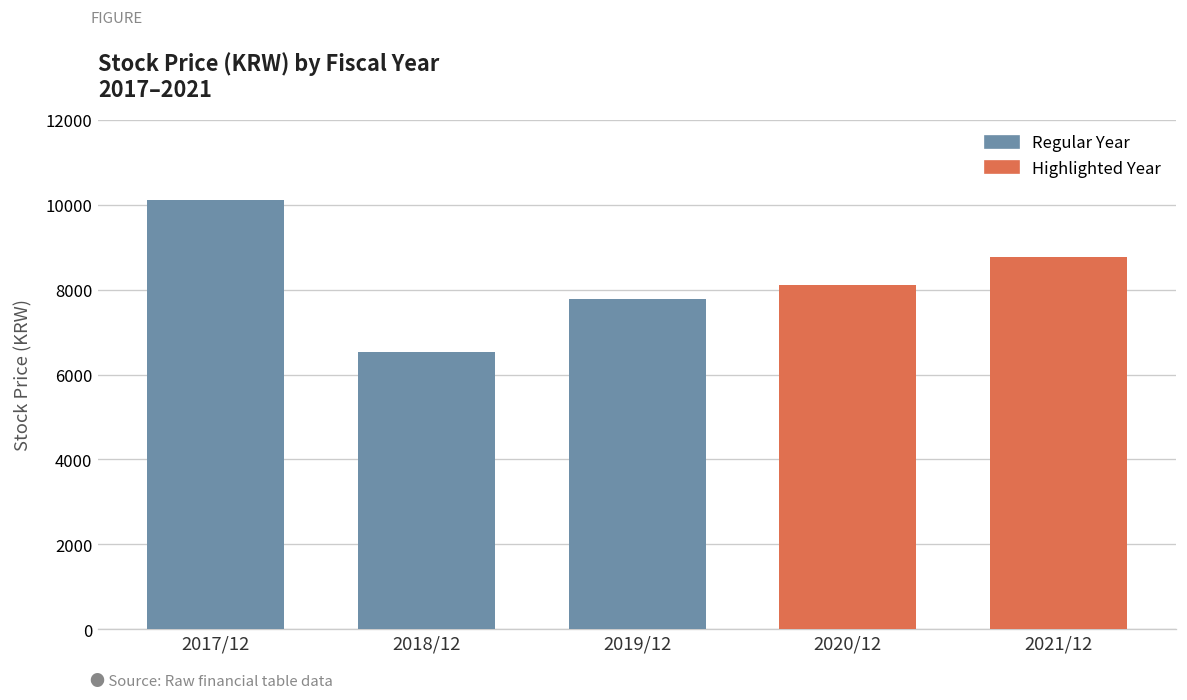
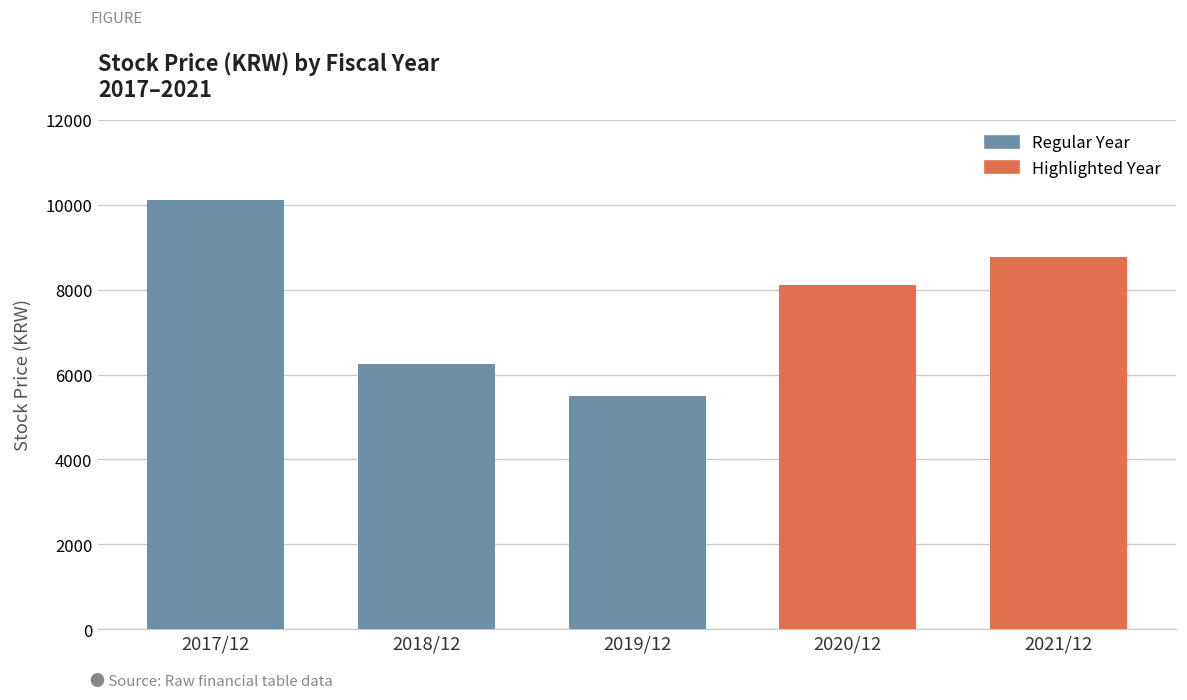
  {
    "2017/12": 10100,
-   "2018/12": 6500,
-   "2019/12": 7800,
+   "2018/12": 6300,
+   "2019/12": 5500,
    "2020/12": 8100,
    "2021/12": 8800
  }
